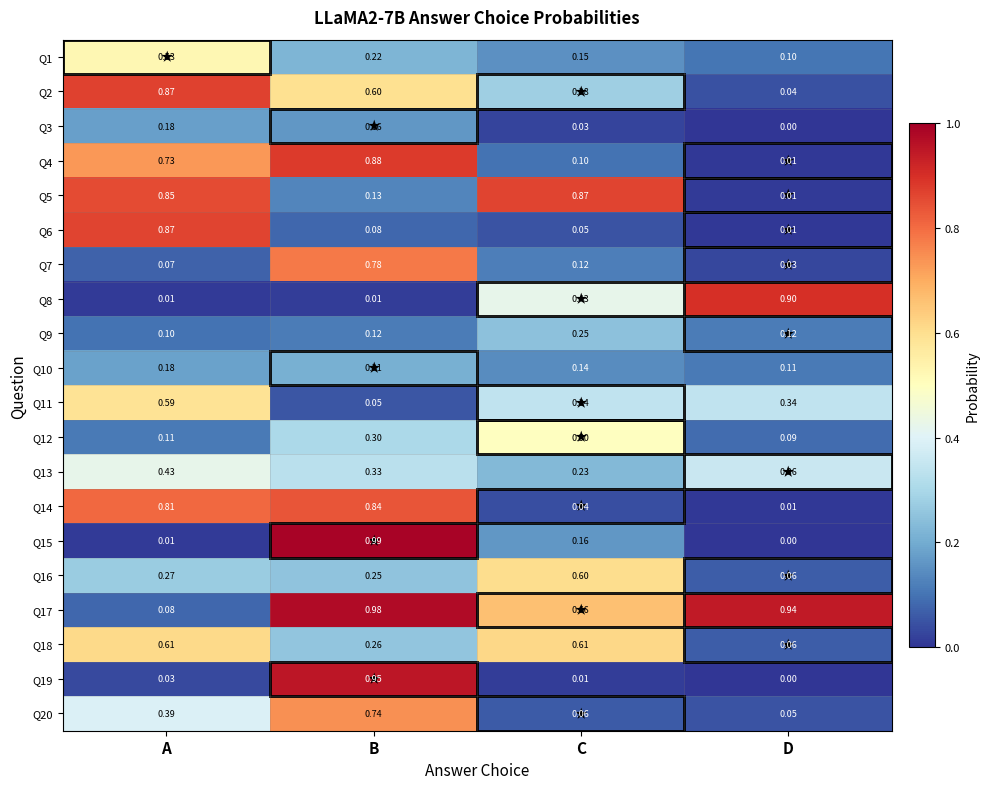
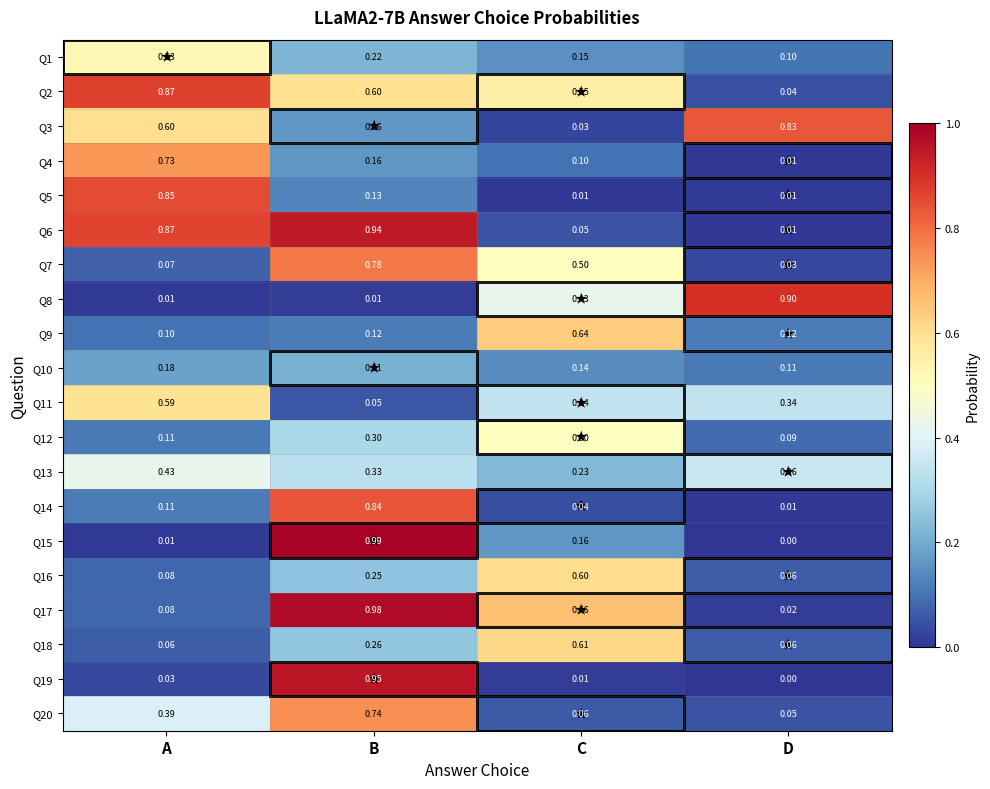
  {
    "Q1": {
      "B": 0.22,
      "C": 0.15,
      "D": 0.10
    },
    "Q2": {
      "A": 0.87,
      "B": 0.60,
-     "C": 0.28,
+     "C": 0.55,
      "D": 0.04
    },
    "Q3": {
-     "A": 0.18,
+     "A": 0.60,
      "C": 0.03,
-     "D": 0.00
+     "D": 0.83
    },
    "Q4": {
      "A": 0.73,
-     "B": 0.88,
+     "B": 0.16,
      "C": 0.10
    },
    "Q5": {
      "A": 0.85,
      "B": 0.13,
-     "C": 0.87
+     "C": 0.01
    },
    "Q6": {
      "A": 0.87,
-     "B": 0.08,
+     "B": 0.94,
      "C": 0.05
    },
    "Q7": {
      "A": 0.07,
      "B": 0.78,
-     "C": 0.12
+     "C": 0.50
    },
    "Q8": {
      "A": 0.01,
      "B": 0.01,
      "D": 0.90
    },
    "Q9": {
      "A": 0.10,
      "B": 0.12,
-     "C": 0.25
+     "C": 0.64
    },
    "Q10": {
      "A": 0.18,
      "C": 0.14,
      "D": 0.11
    },
    "Q11": {
      "A": 0.59,
      "B": 0.05,
      "D": 0.34
    },
    "Q12": {
      "A": 0.11,
      "B": 0.30,
      "D": 0.09
    },
    "Q13": {
      "A": 0.43,
      "B": 0.33,
      "C": 0.23
    },
    "Q14": {
-     "A": 0.81,
+     "A": 0.11,
      "B": 0.84,
      "D": 0.01
    },
    "Q15": {
      "A": 0.01,
      "C": 0.16,
      "D": 0.00
    },
    "Q16": {
-     "A": 0.27,
+     "A": 0.08,
      "B": 0.25,
      "C": 0.60
    },
    "Q17": {
      "A": 0.08,
      "B": 0.98,
-     "D": 0.94
+     "D": 0.02
    },
    "Q18": {
-     "A": 0.61,
+     "A": 0.06,
      "B": 0.26,
      "C": 0.61
    },
    "Q19": {
      "A": 0.03,
      "C": 0.01,
      "D": 0.00
    },
    "Q20": {
      "A": 0.39,
      "B": 0.74,
      "D": 0.05
    }
  }
